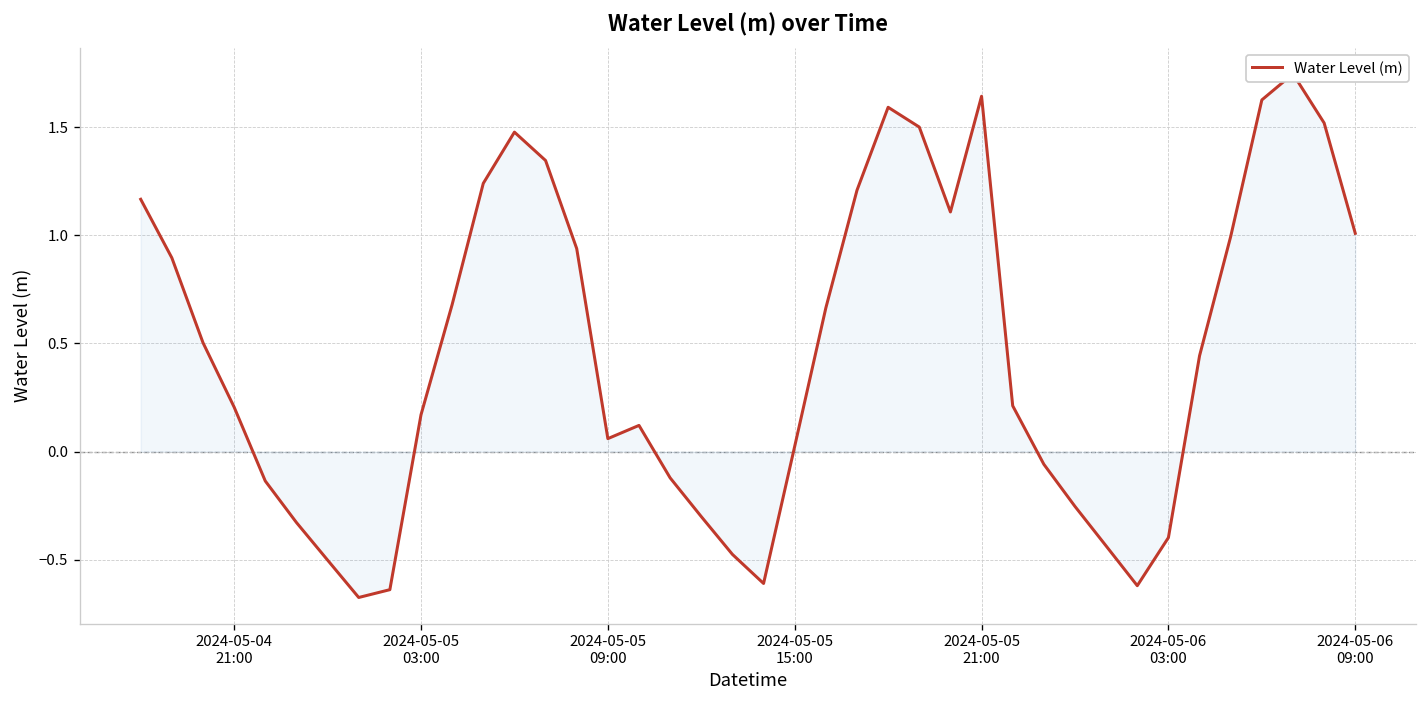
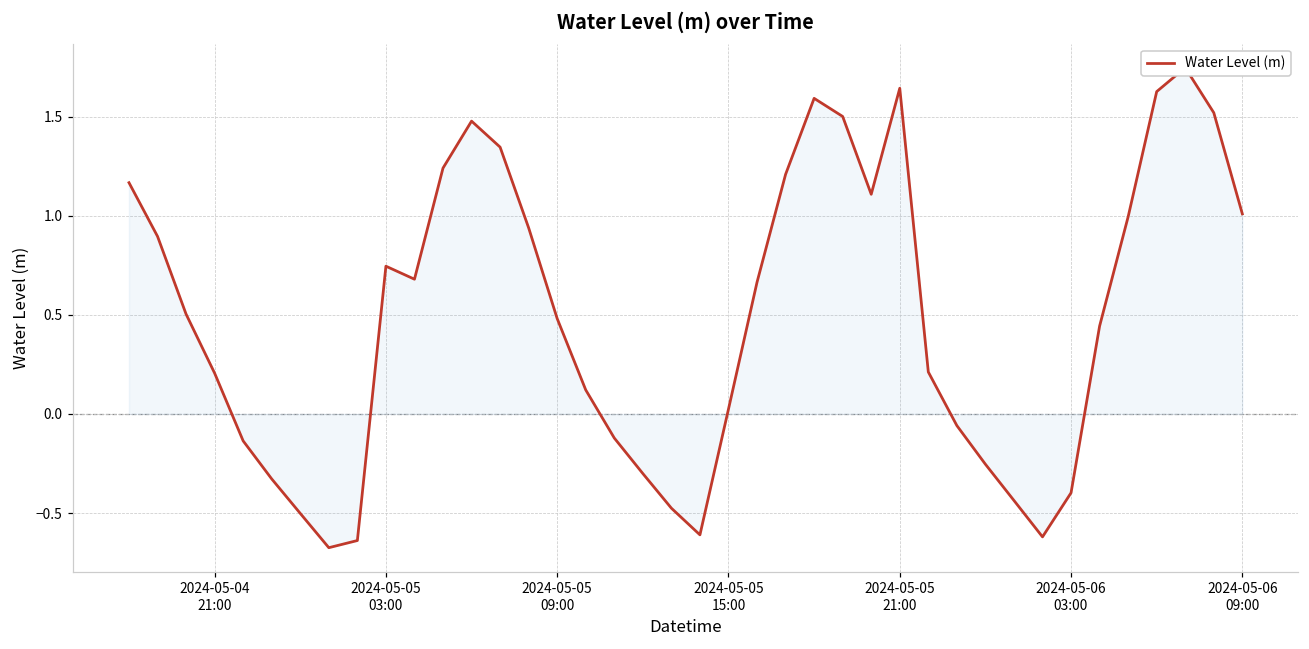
  {
    "Water Level (m)": {
-     "2024-05-05 03:00": 0.17,
-     "2024-05-05 09:00": 0.06,
+     "2024-05-05 03:00": 0.75,
+     "2024-05-05 09:00": 0.48,
      "2024-05-06 03:00": -0.40
    }
  }
